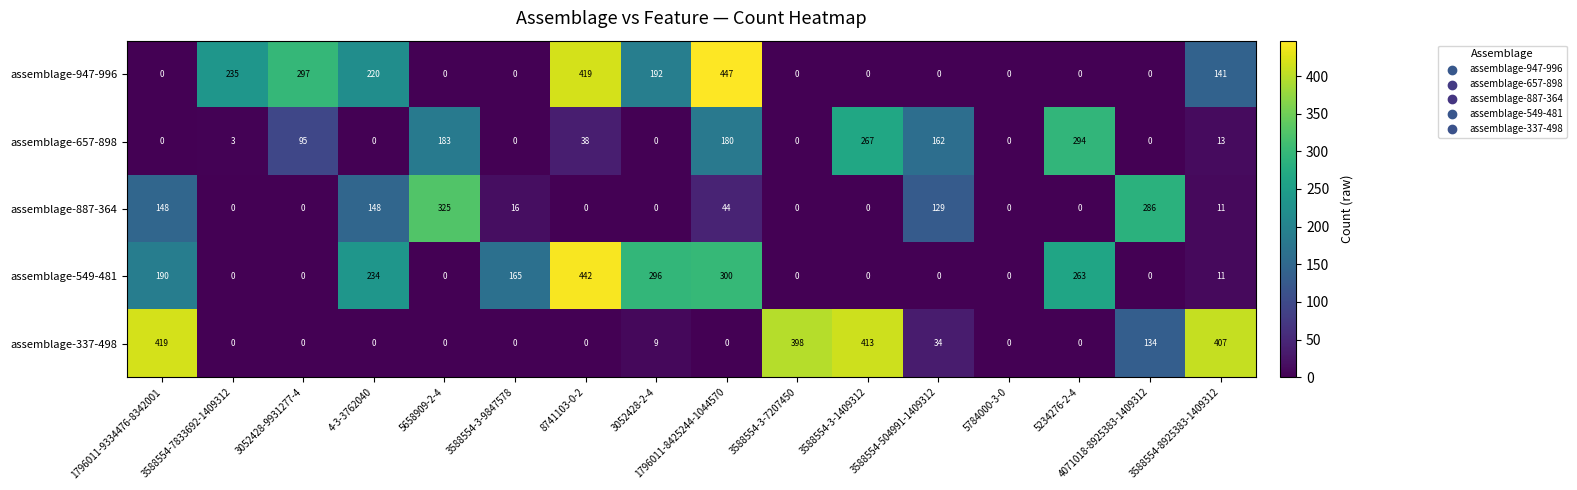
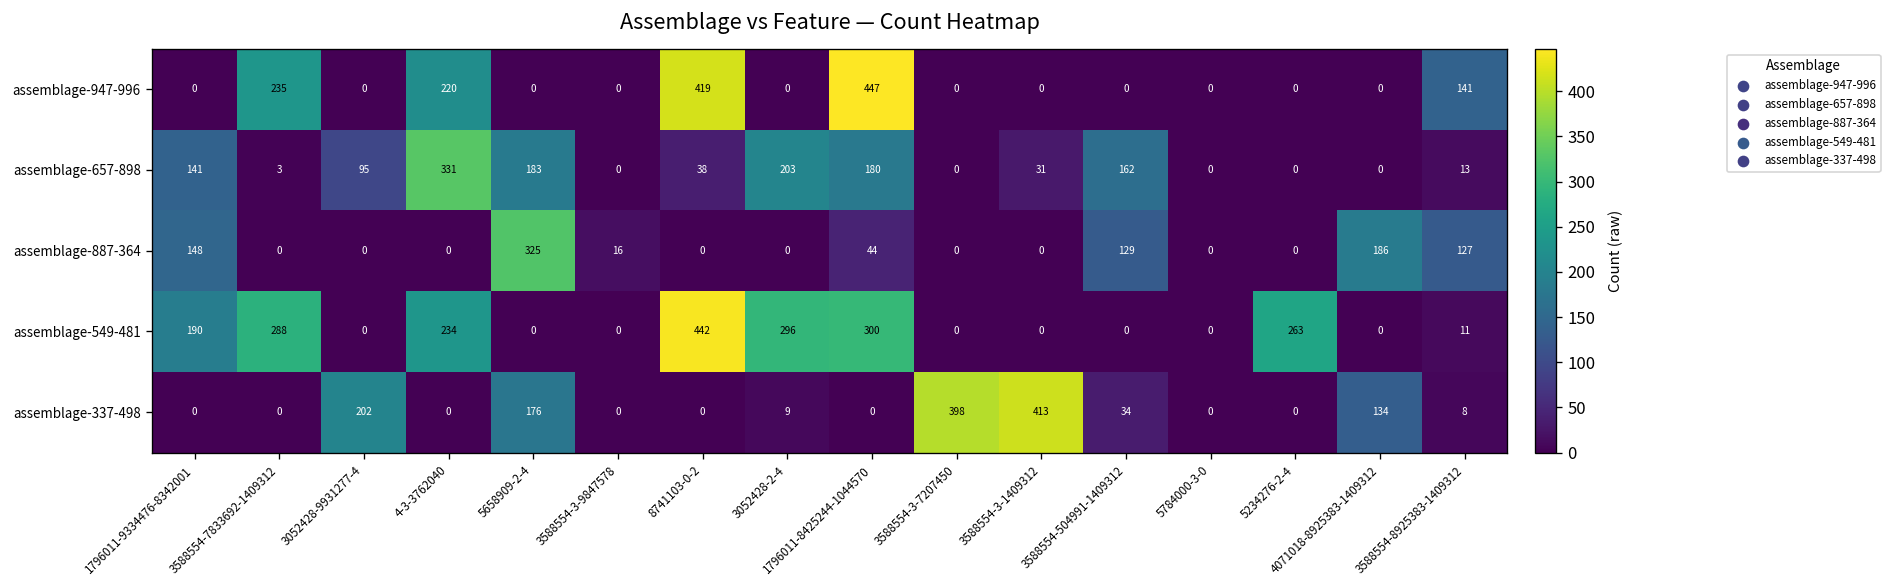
  {
    "assemblage-947-996": {
      "1796011-9334476-8342001": 0,
      "3588554-7833692-1409312": 235,
-     "3052428-9931277-4": 297,
+     "3052428-9931277-4": 0,
      "4-3-3762040": 220,
      "5658909-2-4": 0,
      "3588554-3-9847578": 0,
      "8741103-0-2": 419,
-     "3052428-2-4": 192,
+     "3052428-2-4": 0,
      "1796011-8425244-1044570": 447,
      "3588554-3-7207450": 0,
      "3588554-3-1409312": 0,
      "3588554-504991-1409312": 0,
      "5784000-3-0": 0,
      "5234276-2-4": 0,
      "4071018-8925383-1409312": 0,
      "3588554-8925383-1409312": 141
    },
    "assemblage-657-898": {
-     "1796011-9334476-8342001": 0,
+     "1796011-9334476-8342001": 141,
      "3588554-7833692-1409312": 3,
      "3052428-9931277-4": 95,
-     "4-3-3762040": 0,
+     "4-3-3762040": 331,
      "5658909-2-4": 183,
      "3588554-3-9847578": 0,
      "8741103-0-2": 38,
-     "3052428-2-4": 0,
+     "3052428-2-4": 203,
      "1796011-8425244-1044570": 180,
      "3588554-3-7207450": 0,
-     "3588554-3-1409312": 267,
+     "3588554-3-1409312": 31,
      "3588554-504991-1409312": 162,
      "5784000-3-0": 0,
-     "5234276-2-4": 294,
+     "5234276-2-4": 0,
      "4071018-8925383-1409312": 0,
      "3588554-8925383-1409312": 13
    },
    "assemblage-887-364": {
      "1796011-9334476-8342001": 148,
      "3588554-7833692-1409312": 0,
      "3052428-9931277-4": 0,
-     "4-3-3762040": 148,
+     "4-3-3762040": 0,
      "5658909-2-4": 325,
      "3588554-3-9847578": 16,
      "8741103-0-2": 0,
      "3052428-2-4": 0,
      "1796011-8425244-1044570": 44,
      "3588554-3-7207450": 0,
      "3588554-3-1409312": 0,
      "3588554-504991-1409312": 129,
      "5784000-3-0": 0,
      "5234276-2-4": 0,
-     "4071018-8925383-1409312": 286,
-     "3588554-8925383-1409312": 11
+     "4071018-8925383-1409312": 186,
+     "3588554-8925383-1409312": 127
    },
    "assemblage-549-481": {
      "1796011-9334476-8342001": 190,
-     "3588554-7833692-1409312": 0,
+     "3588554-7833692-1409312": 288,
      "3052428-9931277-4": 0,
      "4-3-3762040": 234,
      "5658909-2-4": 0,
-     "3588554-3-9847578": 165,
+     "3588554-3-9847578": 0,
      "8741103-0-2": 442,
      "3052428-2-4": 296,
      "1796011-8425244-1044570": 300,
      "3588554-3-7207450": 0,
      "3588554-3-1409312": 0,
      "3588554-504991-1409312": 0,
      "5784000-3-0": 0,
      "5234276-2-4": 263,
      "4071018-8925383-1409312": 0,
      "3588554-8925383-1409312": 11
    },
    "assemblage-337-498": {
-     "1796011-9334476-8342001": 419,
+     "1796011-9334476-8342001": 0,
      "3588554-7833692-1409312": 0,
-     "3052428-9931277-4": 0,
+     "3052428-9931277-4": 202,
      "4-3-3762040": 0,
-     "5658909-2-4": 0,
+     "5658909-2-4": 176,
      "3588554-3-9847578": 0,
      "8741103-0-2": 0,
      "3052428-2-4": 9,
      "1796011-8425244-1044570": 0,
      "3588554-3-7207450": 398,
      "3588554-3-1409312": 413,
      "3588554-504991-1409312": 34,
      "5784000-3-0": 0,
      "5234276-2-4": 0,
      "4071018-8925383-1409312": 134,
-     "3588554-8925383-1409312": 407
+     "3588554-8925383-1409312": 8
    }
  }
